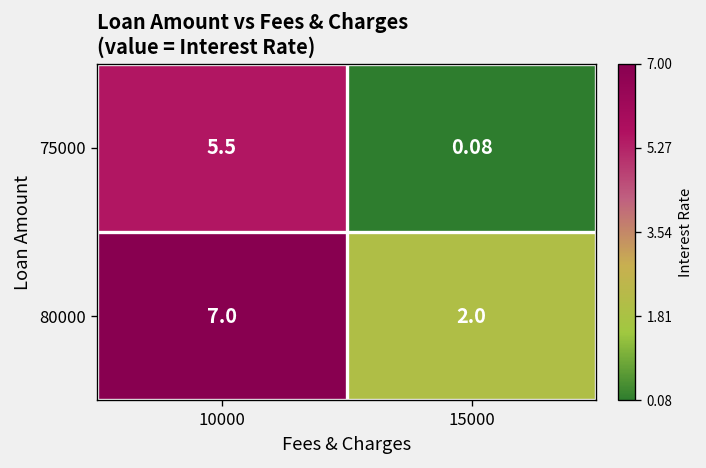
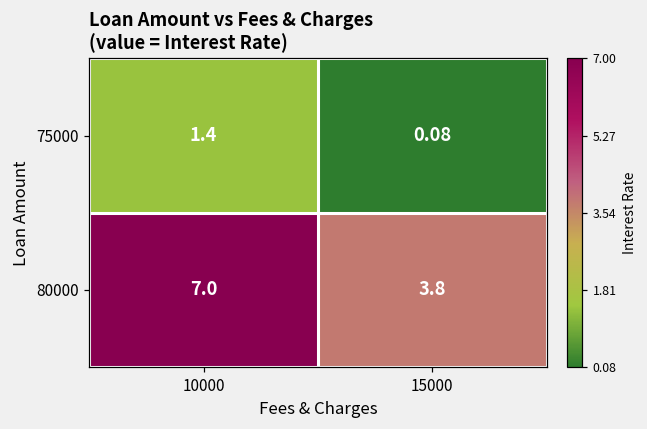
  {
    "75000": {
-     "10000": 5.5,
+     "10000": 1.4,
      "15000": 0.08
    },
    "80000": {
      "10000": 7.0,
-     "15000": 2.0
+     "15000": 3.8
    }
  }
